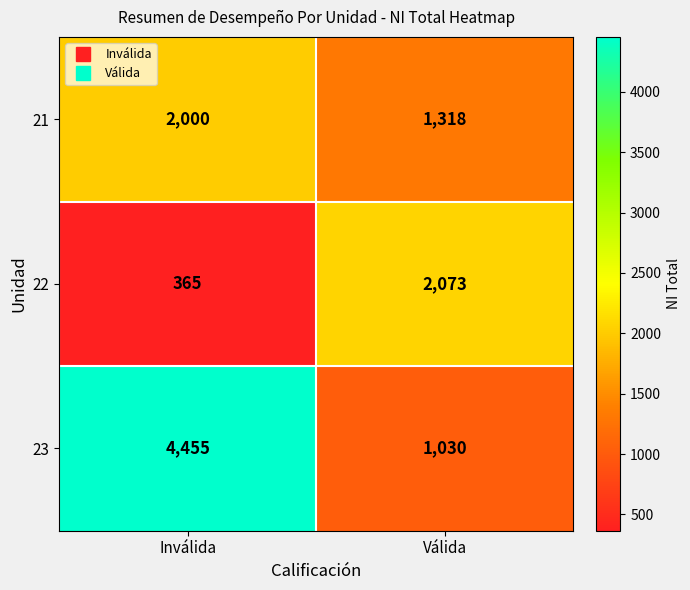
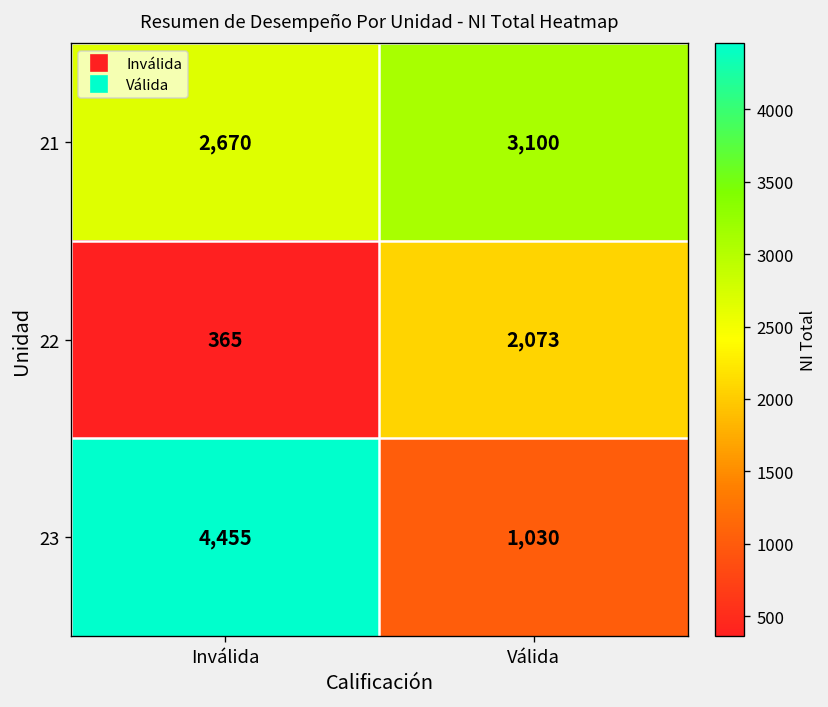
  {
    "21": {
-     "Inválida": "2,000",
-     "Válida": "1,318"
+     "Inválida": "2,670",
+     "Válida": "3,100"
    },
    "22": {
      "Inválida": "365",
      "Válida": "2,073"
    },
    "23": {
      "Inválida": "4,455",
      "Válida": "1,030"
    }
  }
